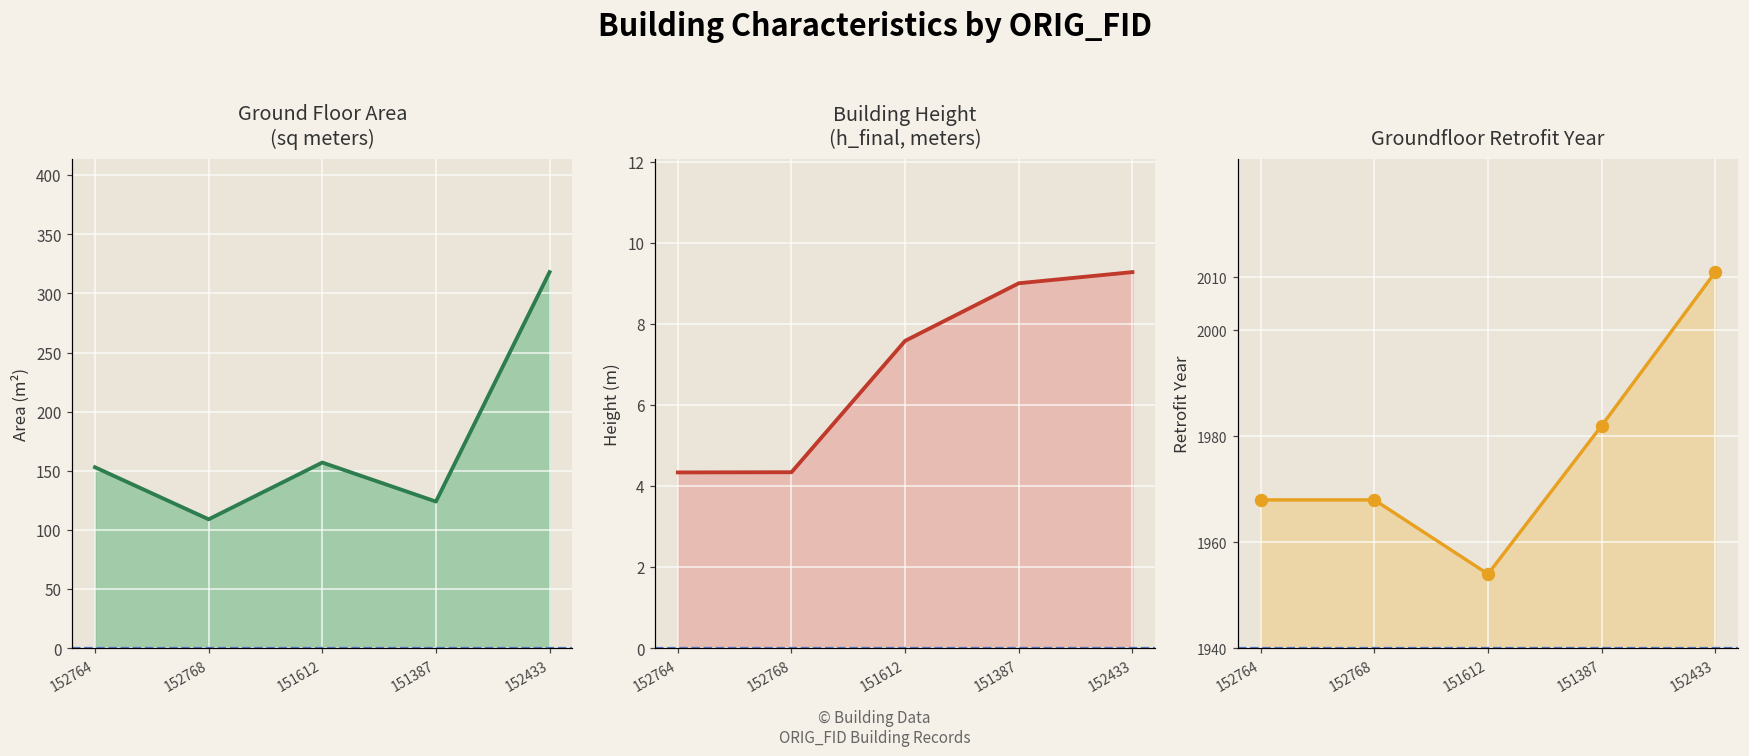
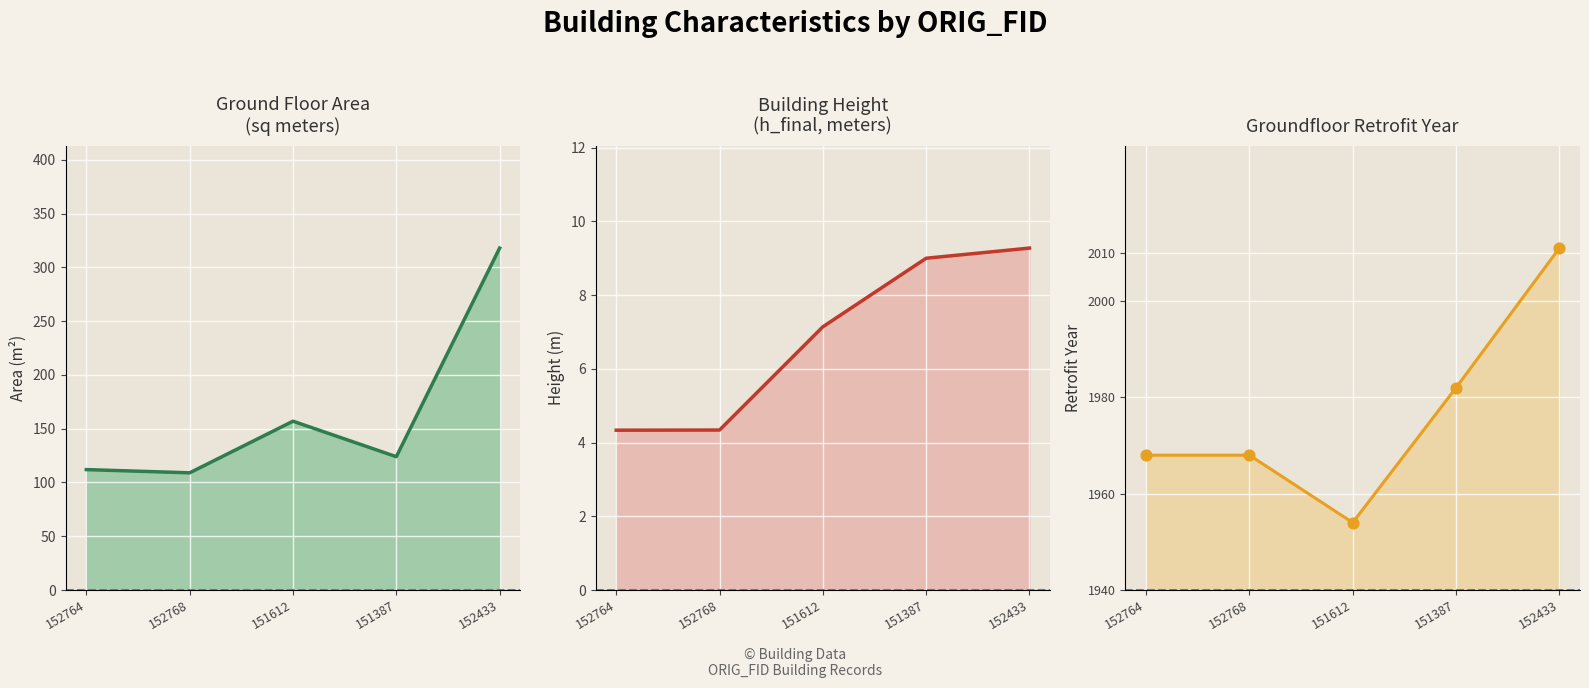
  {
    "Ground Floor Area (sq meters)": {
-     "152764": 153,
+     "152764": 112,
      "152768": 109,
      "151612": 157,
      "151387": 124,
      "152433": 318
    },
    "Building Height (h_final, meters)": {
      "152764": 4.3,
      "152768": 4.3,
-     "151612": 7.6,
+     "151612": 7.1,
      "151387": 9.0,
      "152433": 9.3
    }
  }
